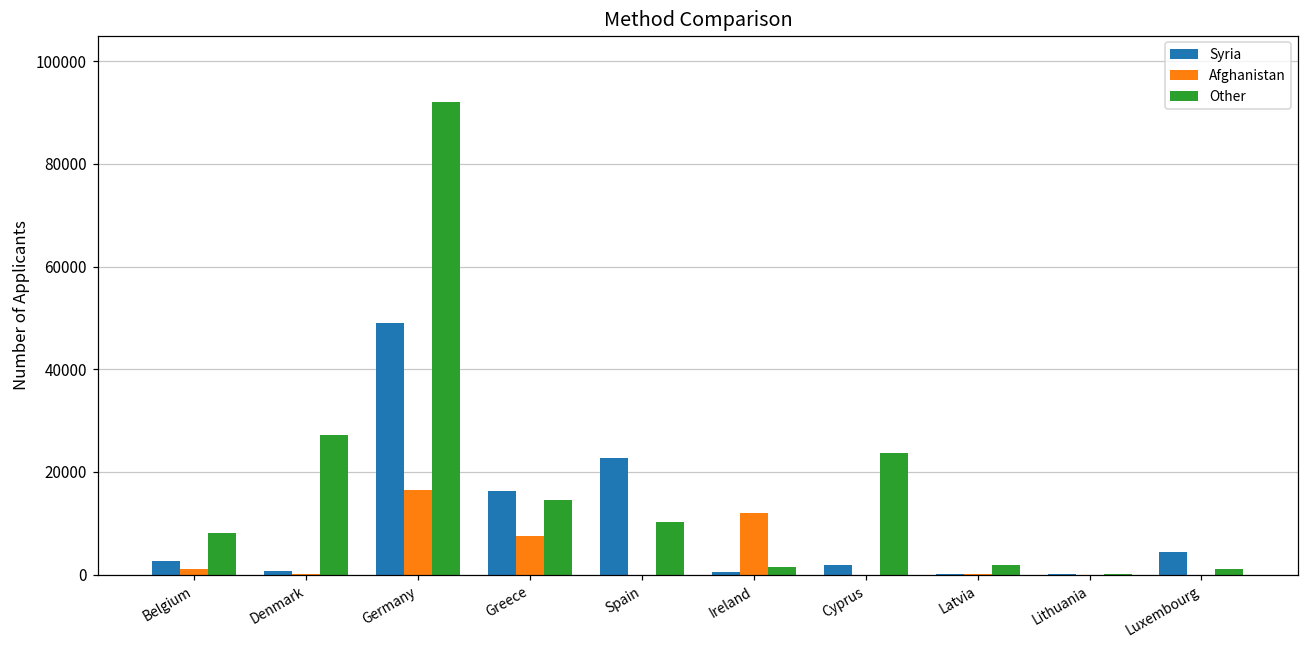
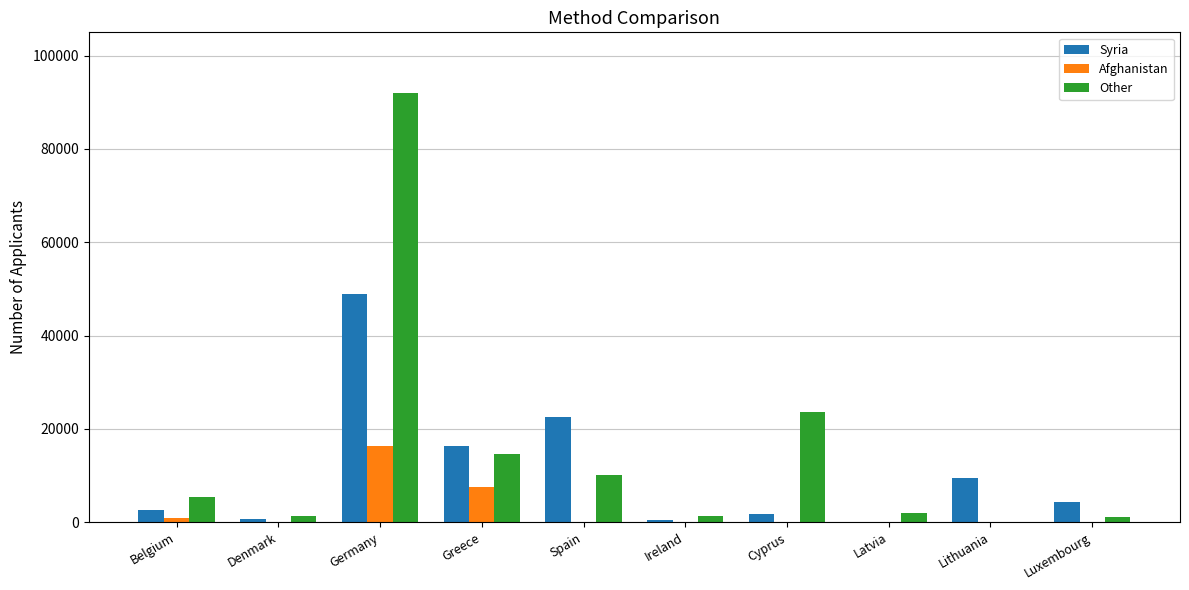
  {
    "Syria": {
      "Belgium": 3000,
      "Denmark": 1000,
      "Germany": 49000,
      "Greece": 16000,
      "Spain": 23000,
      "Ireland": 1000,
      "Cyprus": 2000,
-     "Lithuania": 0,
+     "Lithuania": 9000,
      "Luxembourg": 4000
    },
    "Afghanistan": {
      "Belgium": 1000,
      "Germany": 16000,
      "Greece": 7000,
      "Spain": 0,
-     "Ireland": 12000,
+     "Ireland": 0,
      "Cyprus": 0,
      "Lithuania": 0,
      "Luxembourg": 0
    },
    "Other": {
-     "Belgium": 8000,
-     "Denmark": 27000,
+     "Belgium": 5000,
+     "Denmark": 1000,
      "Germany": 92000,
      "Greece": 15000,
      "Spain": 10000,
      "Ireland": 1000,
      "Cyprus": 24000,
      "Latvia": 2000,
      "Luxembourg": 1000
    }
  }
